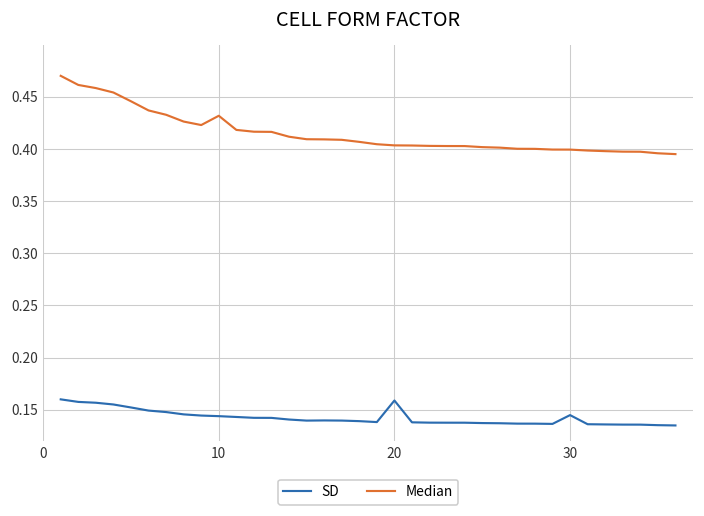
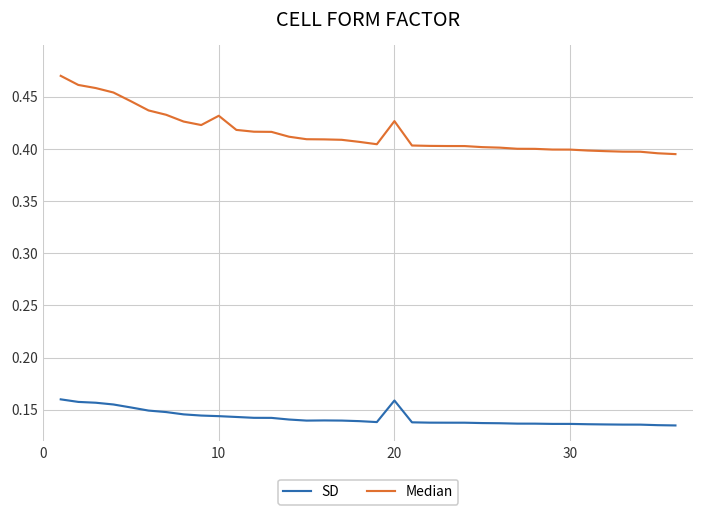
  {
    "SD": {
      "10": 0.14,
      "20": 0.16,
-     "30": 0.145
+     "30": 0.136
    },
    "Median": {
      "10": 0.43,
-     "20": 0.40,
+     "20": 0.43,
      "30": 0.40
    }
  }
